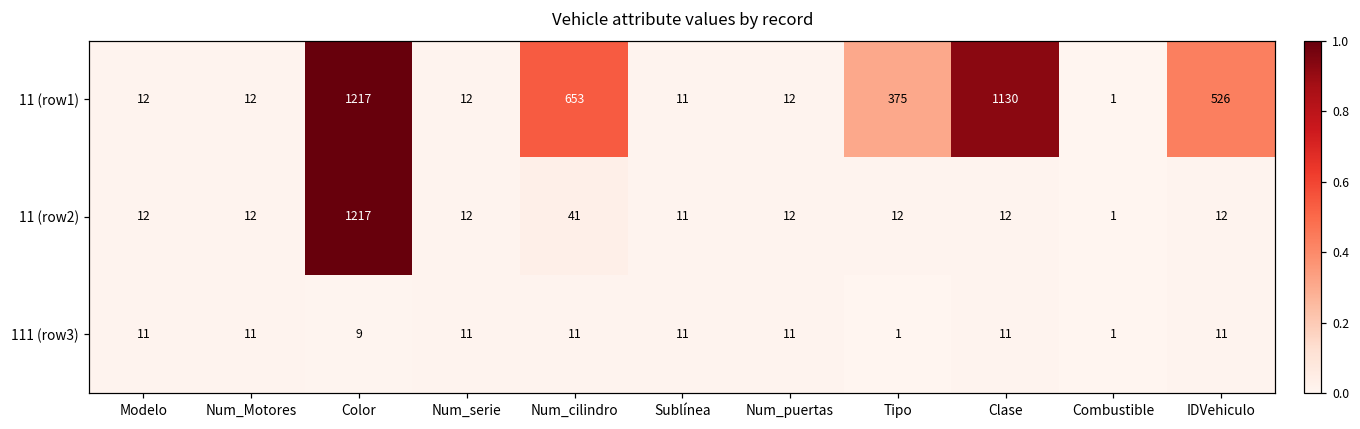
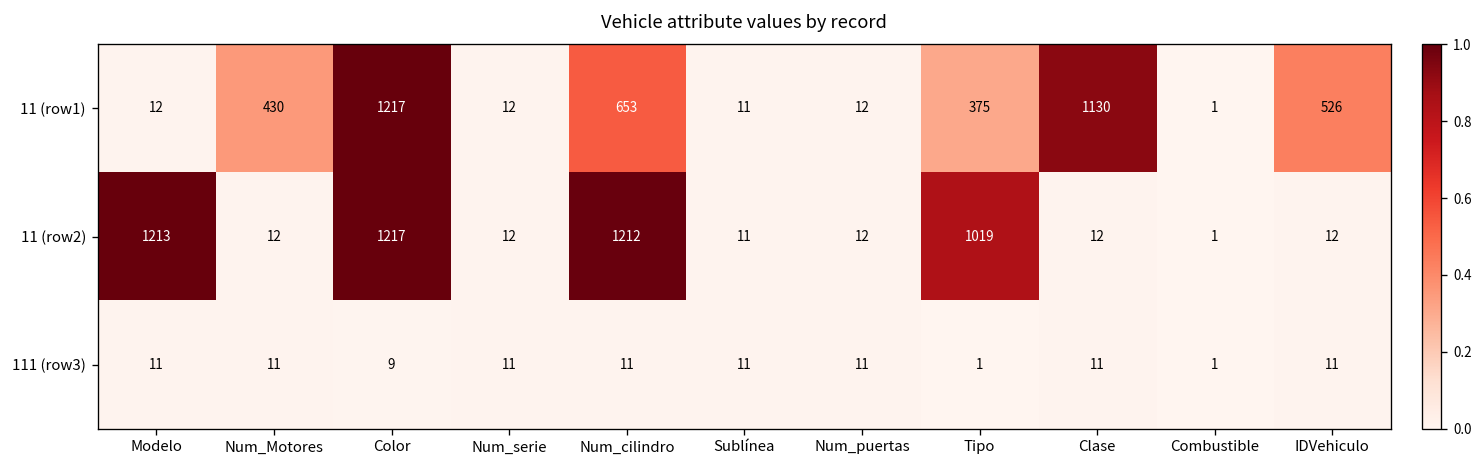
  {
    "11 (row1)": {
      "Modelo": 12,
-     "Num_Motores": 12,
+     "Num_Motores": 430,
      "Color": 1217,
      "Num_serie": 12,
      "Num_cilindro": 653,
      "Sublínea": 11,
      "Num_puertas": 12,
      "Tipo": 375,
      "Clase": 1130,
      "Combustible": 1,
      "IDVehiculo": 526
    },
    "11 (row2)": {
-     "Modelo": 12,
+     "Modelo": 1213,
      "Num_Motores": 12,
      "Color": 1217,
      "Num_serie": 12,
-     "Num_cilindro": 41,
+     "Num_cilindro": 1212,
      "Sublínea": 11,
      "Num_puertas": 12,
-     "Tipo": 12,
+     "Tipo": 1019,
      "Clase": 12,
      "Combustible": 1,
      "IDVehiculo": 12
    },
    "111 (row3)": {
      "Modelo": 11,
      "Num_Motores": 11,
      "Color": 9,
      "Num_serie": 11,
      "Num_cilindro": 11,
      "Sublínea": 11,
      "Num_puertas": 11,
      "Tipo": 1,
      "Clase": 11,
      "Combustible": 1,
      "IDVehiculo": 11
    }
  }
